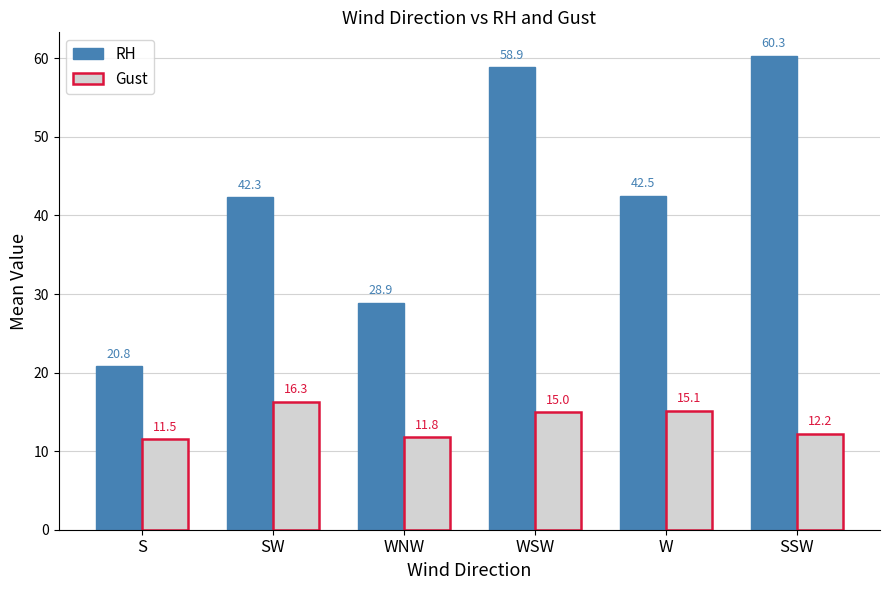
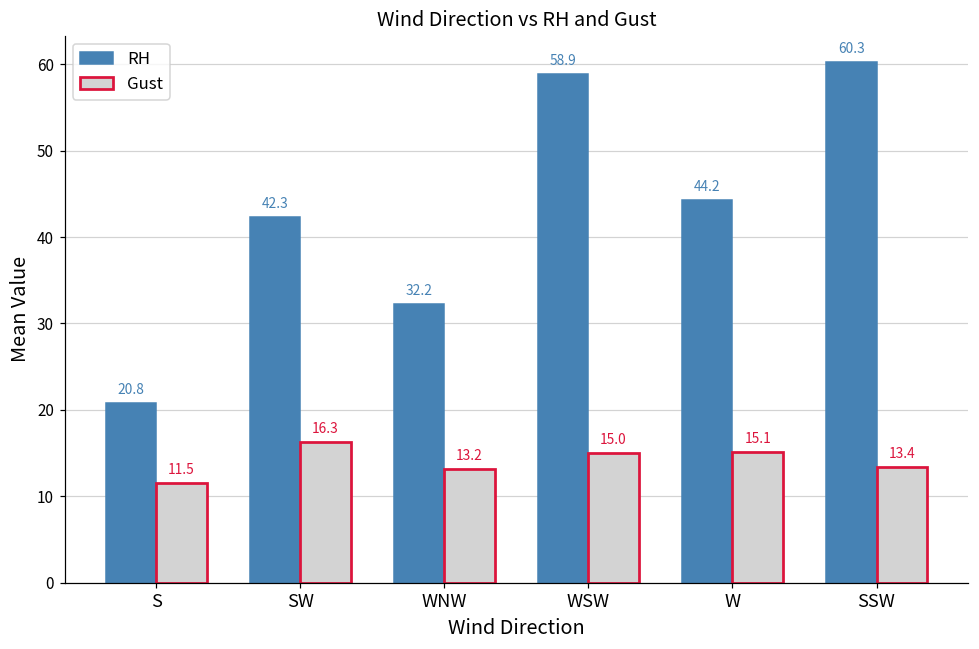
  {
    "RH": {
      "S": 20.8,
      "SW": 42.3,
-     "WNW": 28.9,
+     "WNW": 32.2,
      "WSW": 58.9,
-     "W": 42.5,
+     "W": 44.2,
      "SSW": 60.3
    },
    "Gust": {
      "S": 11.5,
      "SW": 16.3,
-     "WNW": 11.8,
+     "WNW": 13.2,
      "WSW": 15.0,
      "W": 15.1,
-     "SSW": 12.2
+     "SSW": 13.4
    }
  }
